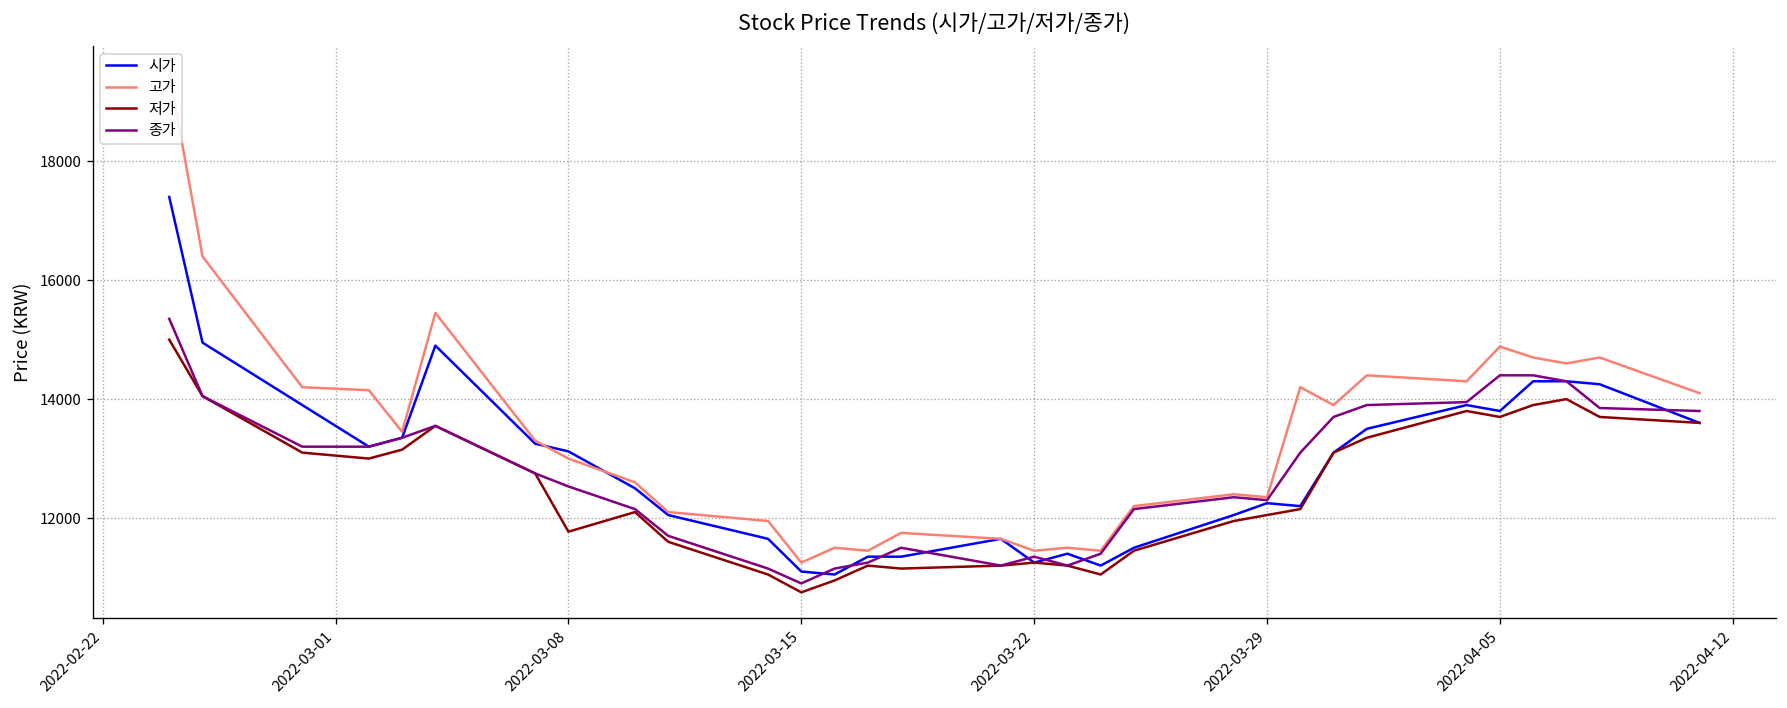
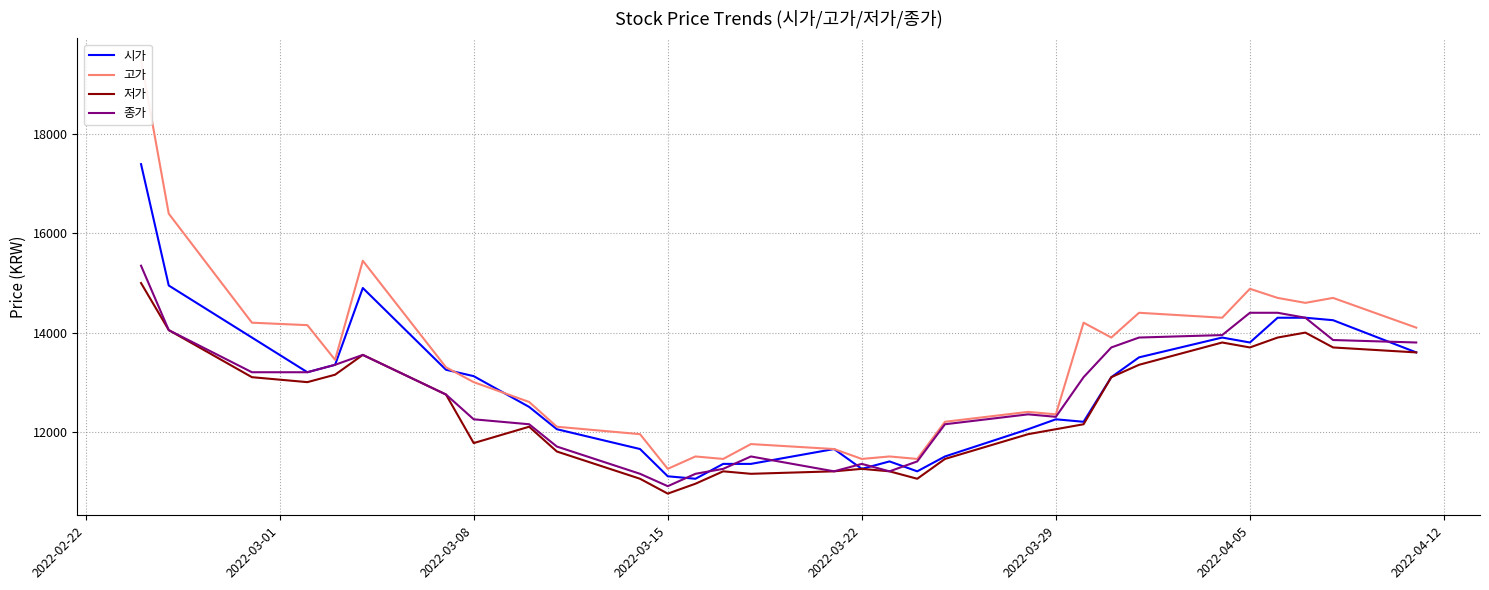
  {
    "시가": {
      "2022-03-08": 13100,
      "2022-03-15": 11100,
      "2022-04-05": 13800
    },
    "고가": {
      "2022-03-08": 13000,
      "2022-03-15": 11300,
      "2022-03-22": 11500,
      "2022-04-05": 14900
    },
    "저가": {
      "2022-03-08": 11800,
      "2022-03-15": 10800,
      "2022-03-29": 12100,
      "2022-04-05": 13700
    },
    "종가": {
-     "2022-03-08": 12500,
+     "2022-03-08": 12300,
      "2022-03-15": 10900,
      "2022-03-22": 11400,
      "2022-04-05": 14400
    }
  }
